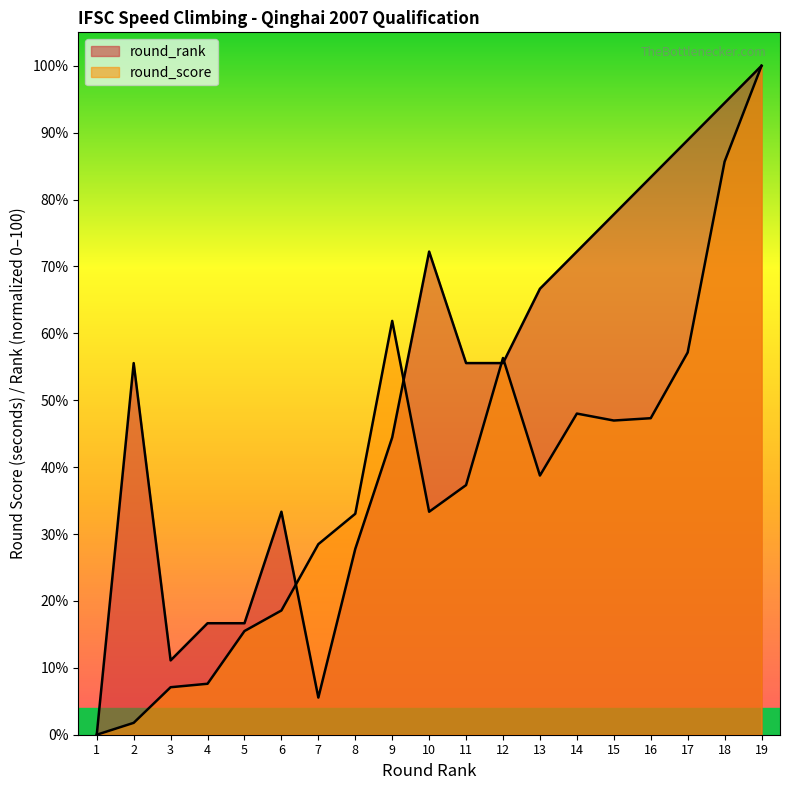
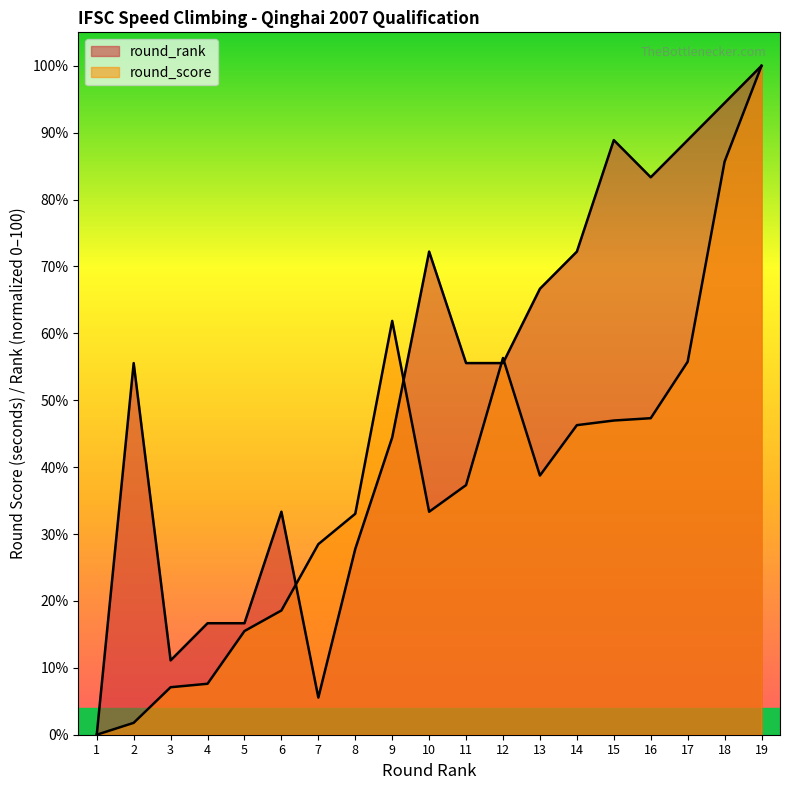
  {
    "round_rank": {
      "2": "56%",
      "3": "11%",
      "4": "17%",
      "5": "17%",
      "6": "33%",
      "7": "6%",
      "8": "28%",
      "9": "44%",
      "10": "72%",
      "11": "56%",
      "12": "56%",
      "13": "67%",
      "14": "72%",
-     "15": "78%",
+     "15": "89%",
      "16": "83%",
      "17": "89%",
      "18": "94%"
    },
    "round_score": {
      "3": "7%",
      "4": "8%",
      "5": "15%",
      "6": "19%",
      "7": "28%",
      "8": "33%",
      "9": "62%",
      "10": "33%",
      "11": "37%",
      "12": "56%",
      "13": "39%",
-     "14": "48%",
+     "14": "46%",
      "15": "47%",
      "16": "47%",
-     "17": "57%",
+     "17": "56%",
      "18": "86%"
    }
  }
